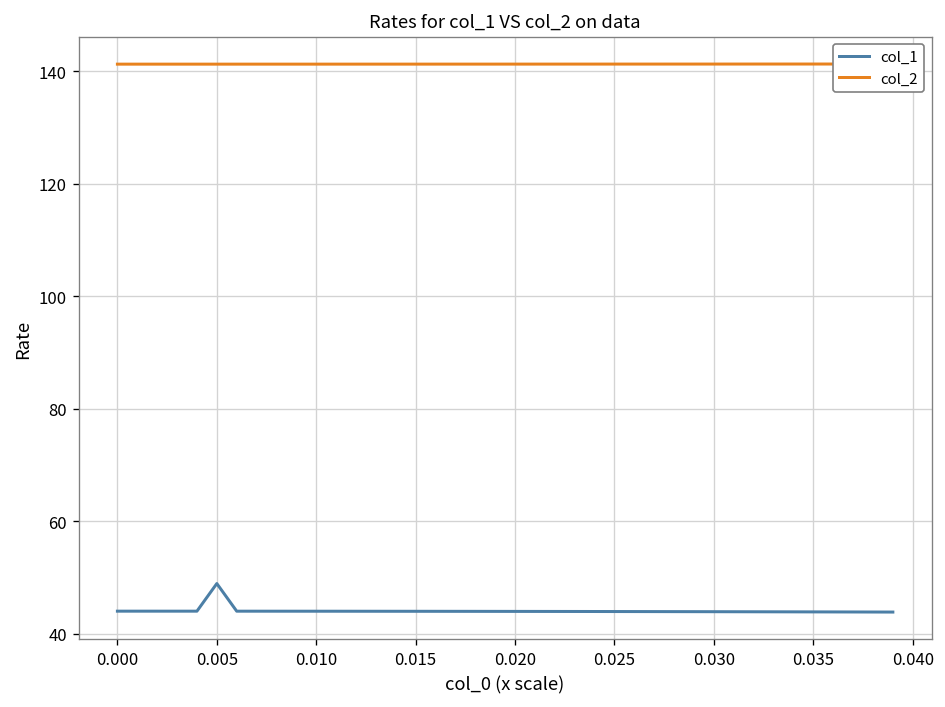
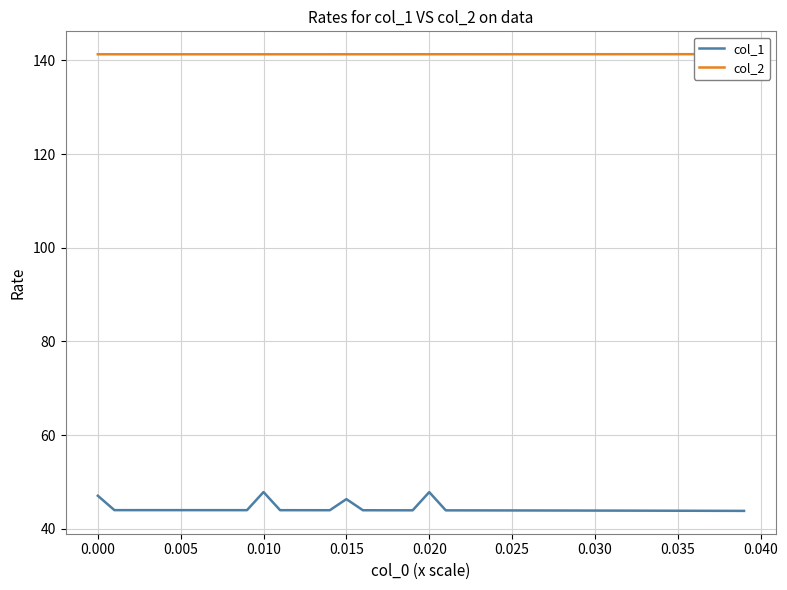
  {
    "col_1": {
-     "0.000": 44,
-     "0.005": 49,
-     "0.010": 44,
-     "0.015": 44,
-     "0.020": 44,
+     "0.000": 47,
+     "0.005": 44,
+     "0.010": 48,
+     "0.015": 46,
+     "0.020": 48,
      "0.025": 44,
      "0.030": 44,
      "0.035": 44
    },
    "col_2": {
      "0.000": 141,
      "0.005": 141,
      "0.010": 141,
      "0.015": 141,
      "0.020": 141,
      "0.025": 141,
      "0.030": 141,
      "0.035": 141
    }
  }
